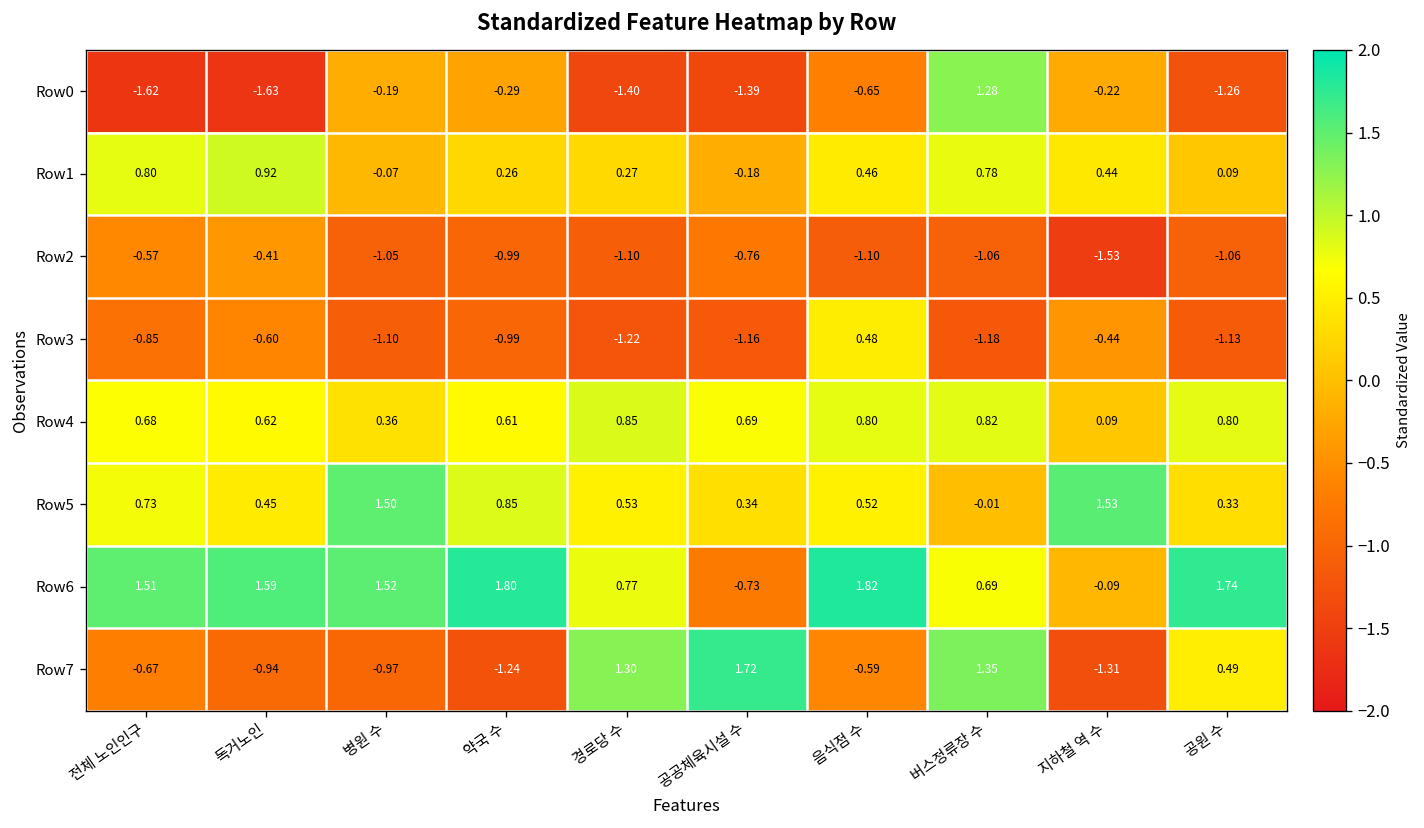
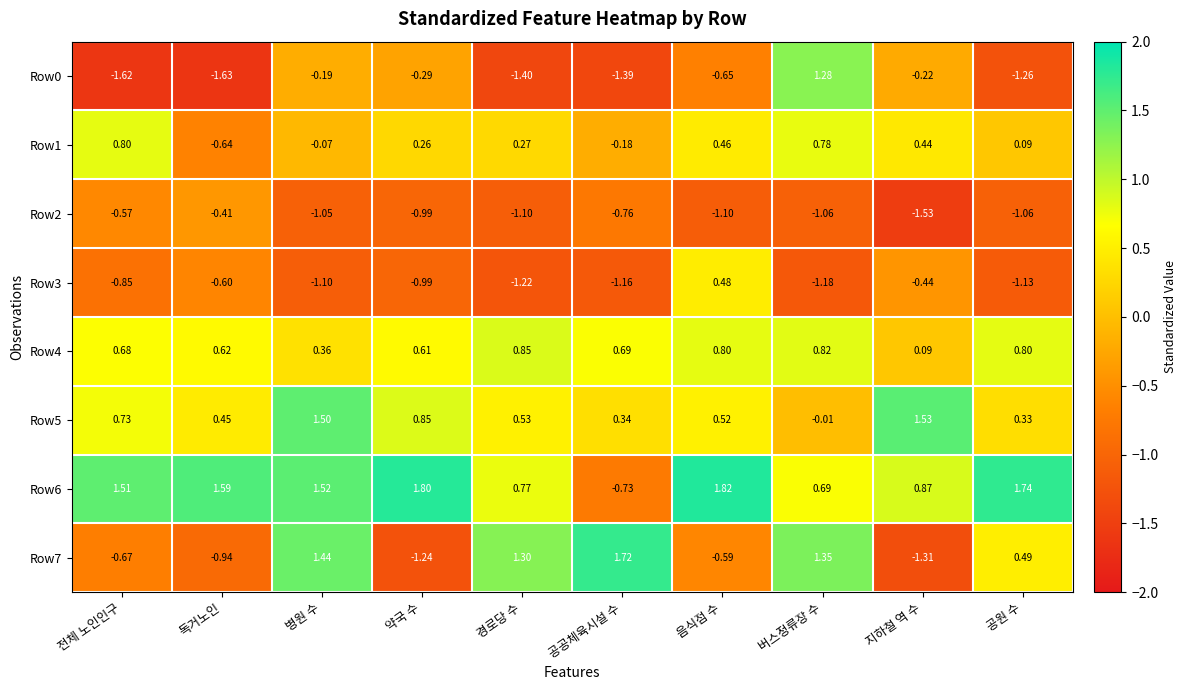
  {
    "Row0": {
      "전체 노인인구": -1.62,
      "독거노인": -1.63,
      "병원 수": -0.19,
      "약국 수": -0.29,
      "경로당 수": -1.40,
      "공공체육시설 수": -1.39,
      "음식점 수": -0.65,
      "버스정류장 수": 1.28,
      "지하철 역 수": -0.22,
      "공원 수": -1.26
    },
    "Row1": {
      "전체 노인인구": 0.80,
-     "독거노인": 0.92,
+     "독거노인": -0.64,
      "병원 수": -0.07,
      "약국 수": 0.26,
      "경로당 수": 0.27,
      "공공체육시설 수": -0.18,
      "음식점 수": 0.46,
      "버스정류장 수": 0.78,
      "지하철 역 수": 0.44,
      "공원 수": 0.09
    },
    "Row2": {
      "전체 노인인구": -0.57,
      "독거노인": -0.41,
      "병원 수": -1.05,
      "약국 수": -0.99,
      "경로당 수": -1.10,
      "공공체육시설 수": -0.76,
      "음식점 수": -1.10,
      "버스정류장 수": -1.06,
      "지하철 역 수": -1.53,
      "공원 수": -1.06
    },
    "Row3": {
      "전체 노인인구": -0.85,
      "독거노인": -0.60,
      "병원 수": -1.10,
      "약국 수": -0.99,
      "경로당 수": -1.22,
      "공공체육시설 수": -1.16,
      "음식점 수": 0.48,
      "버스정류장 수": -1.18,
      "지하철 역 수": -0.44,
      "공원 수": -1.13
    },
    "Row4": {
      "전체 노인인구": 0.68,
      "독거노인": 0.62,
      "병원 수": 0.36,
      "약국 수": 0.61,
      "경로당 수": 0.85,
      "공공체육시설 수": 0.69,
      "음식점 수": 0.80,
      "버스정류장 수": 0.82,
      "지하철 역 수": 0.09,
      "공원 수": 0.80
    },
    "Row5": {
      "전체 노인인구": 0.73,
      "독거노인": 0.45,
      "병원 수": 1.50,
      "약국 수": 0.85,
      "경로당 수": 0.53,
      "공공체육시설 수": 0.34,
      "음식점 수": 0.52,
      "버스정류장 수": -0.01,
      "지하철 역 수": 1.53,
      "공원 수": 0.33
    },
    "Row6": {
      "전체 노인인구": 1.51,
      "독거노인": 1.59,
      "병원 수": 1.52,
      "약국 수": 1.80,
      "경로당 수": 0.77,
      "공공체육시설 수": -0.73,
      "음식점 수": 1.82,
      "버스정류장 수": 0.69,
-     "지하철 역 수": -0.09,
+     "지하철 역 수": 0.87,
      "공원 수": 1.74
    },
    "Row7": {
      "전체 노인인구": -0.67,
      "독거노인": -0.94,
-     "병원 수": -0.97,
+     "병원 수": 1.44,
      "약국 수": -1.24,
      "경로당 수": 1.30,
      "공공체육시설 수": 1.72,
      "음식점 수": -0.59,
      "버스정류장 수": 1.35,
      "지하철 역 수": -1.31,
      "공원 수": 0.49
    }
  }
